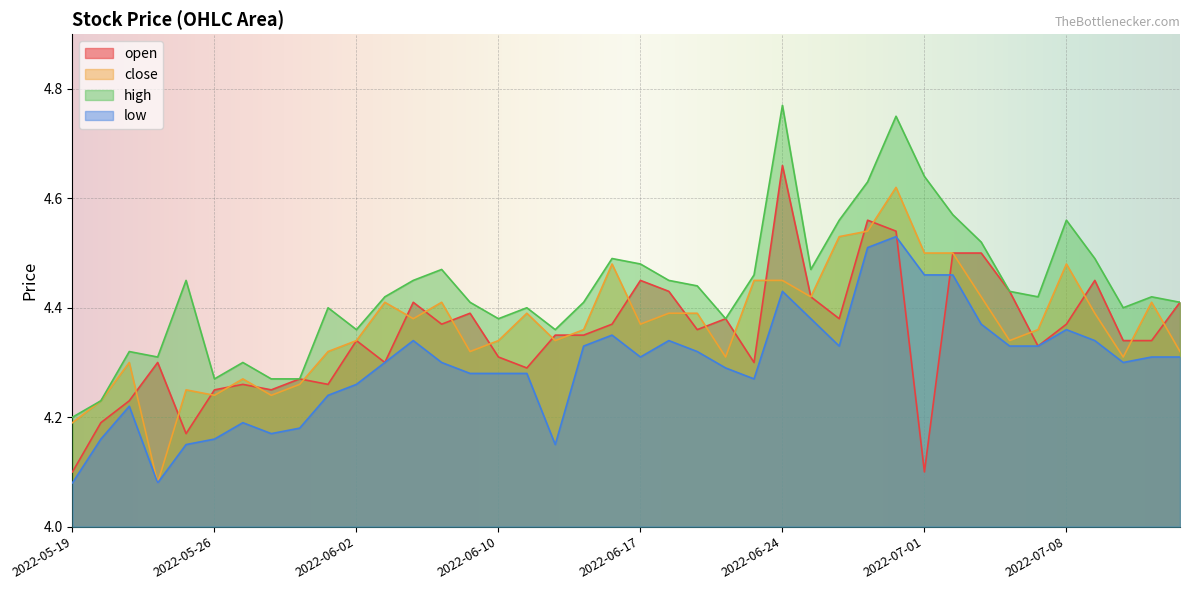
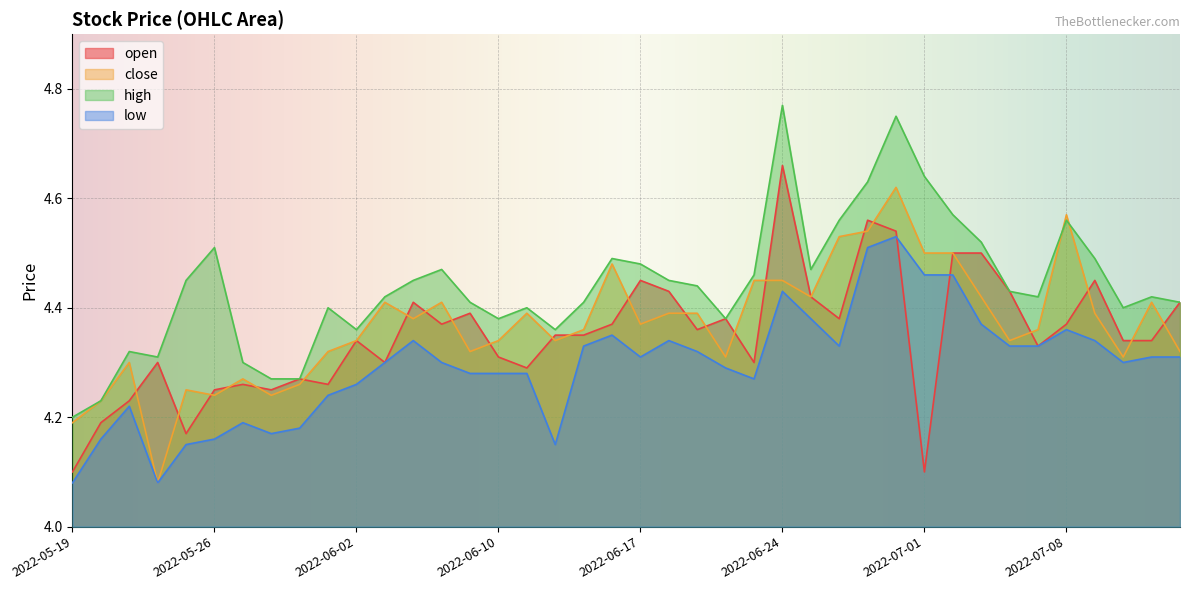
  {
    "open": {
      "2022-05-19": 4.10,
      "2022-05-26": 4.25,
      "2022-06-10": 4.31,
      "2022-06-17": 4.45,
      "2022-06-24": 4.66,
      "2022-07-01": 4.10,
      "2022-07-08": 4.37
    },
    "close": {
      "2022-05-19": 4.19,
      "2022-05-26": 4.24,
      "2022-06-10": 4.34,
      "2022-06-17": 4.37,
      "2022-06-24": 4.45,
      "2022-07-01": 4.50,
-     "2022-07-08": 4.48
+     "2022-07-08": 4.57
    },
    "high": {
      "2022-05-19": 4.20,
-     "2022-05-26": 4.27,
+     "2022-05-26": 4.51,
      "2022-06-02": 4.36,
      "2022-06-10": 4.38,
      "2022-06-17": 4.48,
      "2022-06-24": 4.77,
      "2022-07-01": 4.64,
      "2022-07-08": 4.56
    },
    "low": {
      "2022-05-19": 4.08,
      "2022-05-26": 4.16,
      "2022-06-02": 4.26,
      "2022-06-10": 4.28,
      "2022-06-17": 4.31,
      "2022-06-24": 4.43,
      "2022-07-01": 4.46,
      "2022-07-08": 4.36
    }
  }
